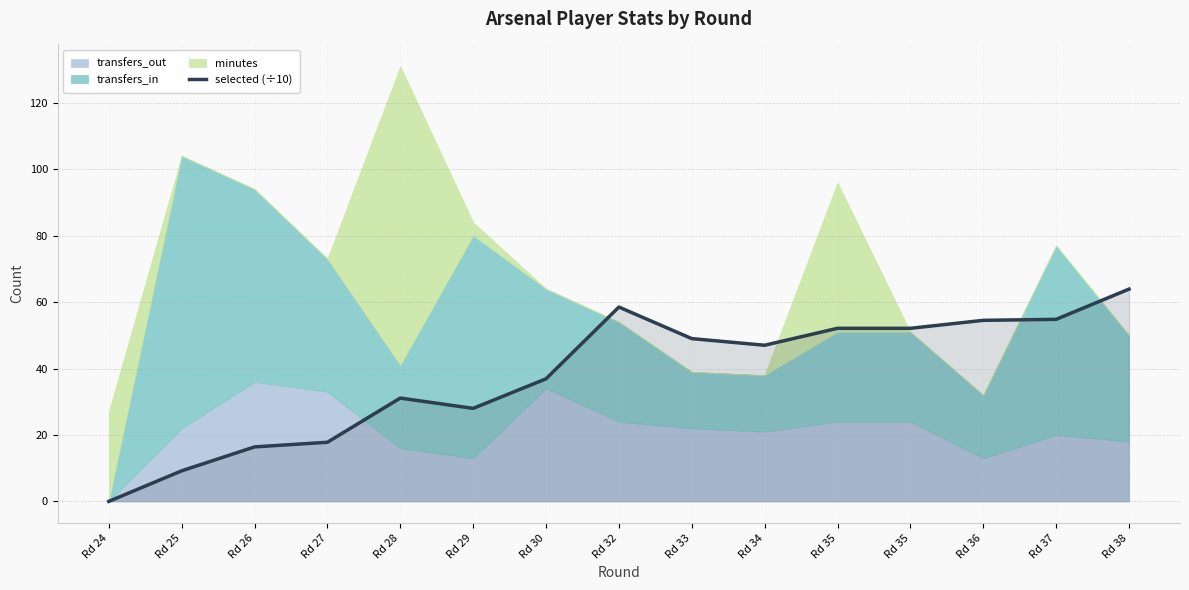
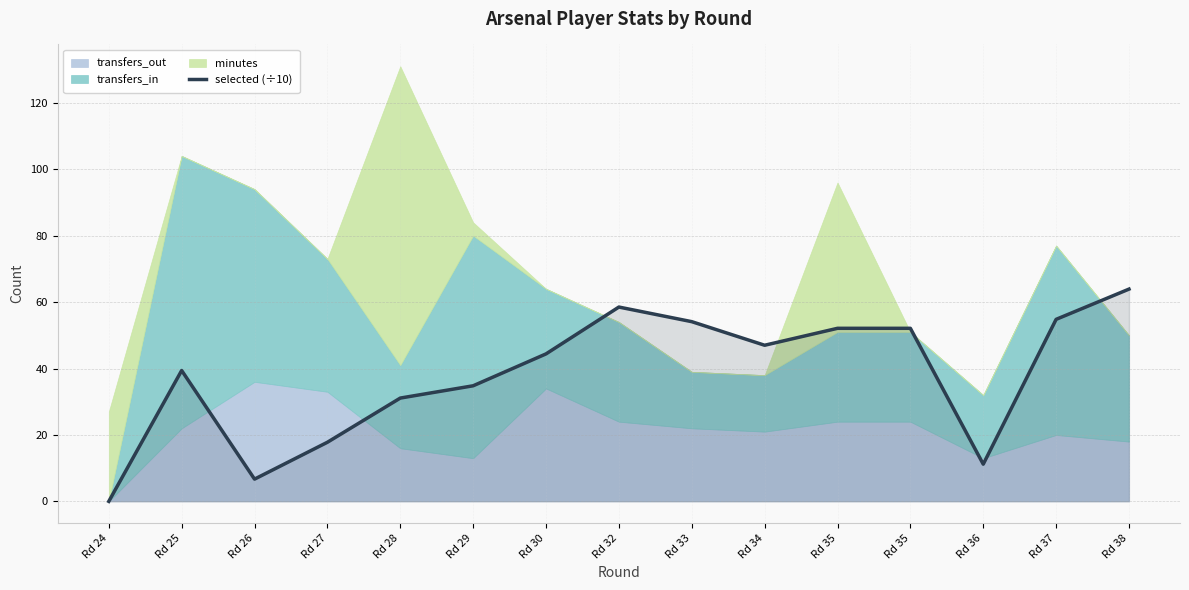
  {
    "selected (÷10)": {
-     "Rd 25": 9,
-     "Rd 26": 16,
+     "Rd 25": 39,
+     "Rd 26": 7,
      "Rd 27": 18,
      "Rd 28": 31,
-     "Rd 29": 28,
-     "Rd 30": 37,
+     "Rd 29": 35,
+     "Rd 30": 44,
      "Rd 32": 59,
-     "Rd 33": 49,
+     "Rd 33": 54,
      "Rd 34": 47,
-     "Rd 36": 55,
+     "Rd 36": 11,
      "Rd 37": 55,
      "Rd 38": 64
    },
    "minutes": {
      "Rd 24": 27,
      "Rd 28": 90,
      "Rd 29": 4
    }
  }
